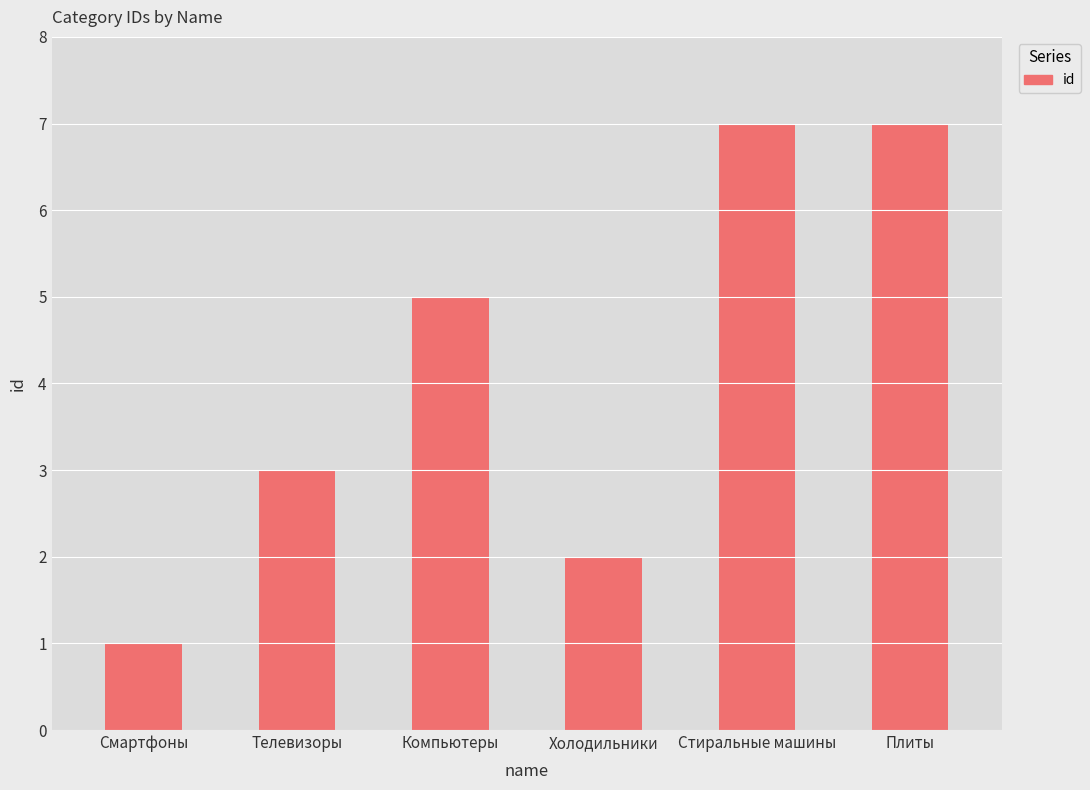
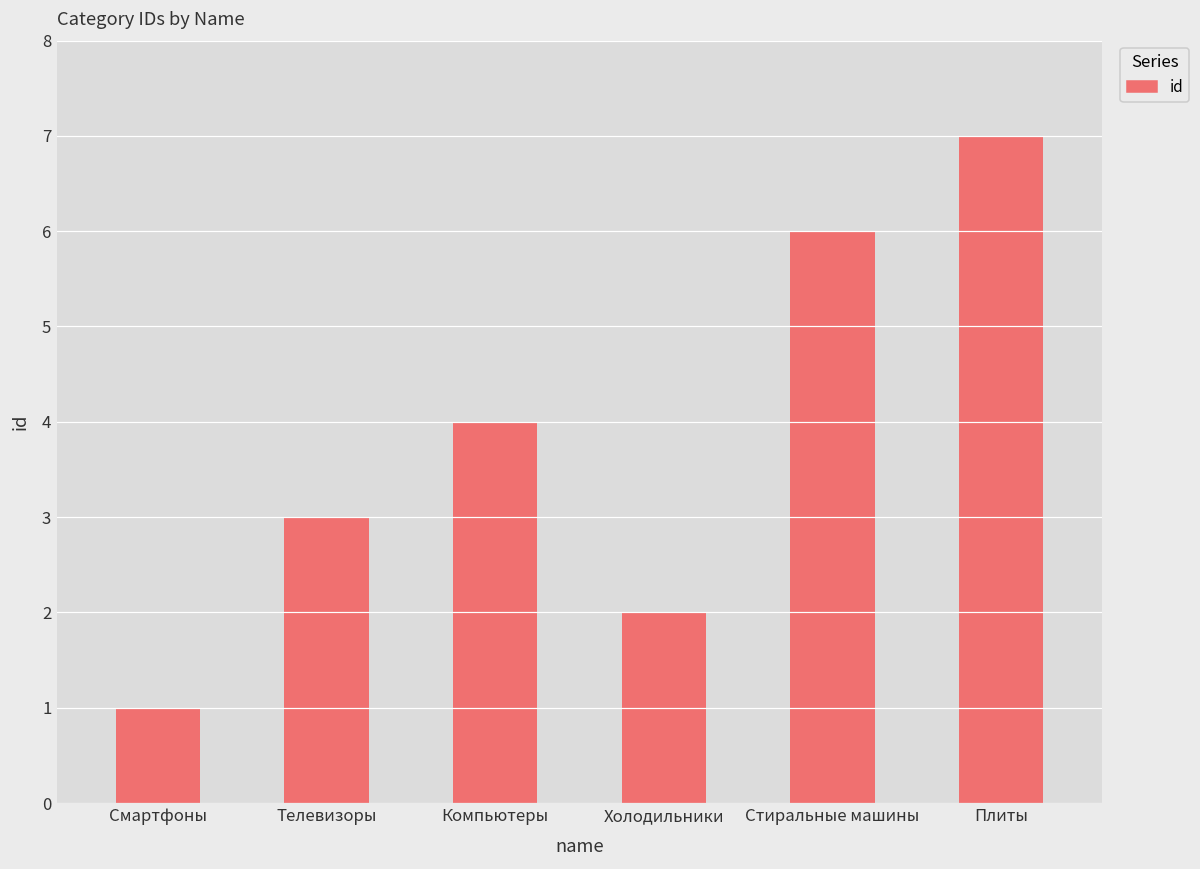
  {
    "Смартфоны": 1,
    "Телевизоры": 3,
-   "Компьютеры": 5,
+   "Компьютеры": 4,
    "Холодильники": 2,
-   "Стиральные машины": 7,
+   "Стиральные машины": 6,
    "Плиты": 7
  }
